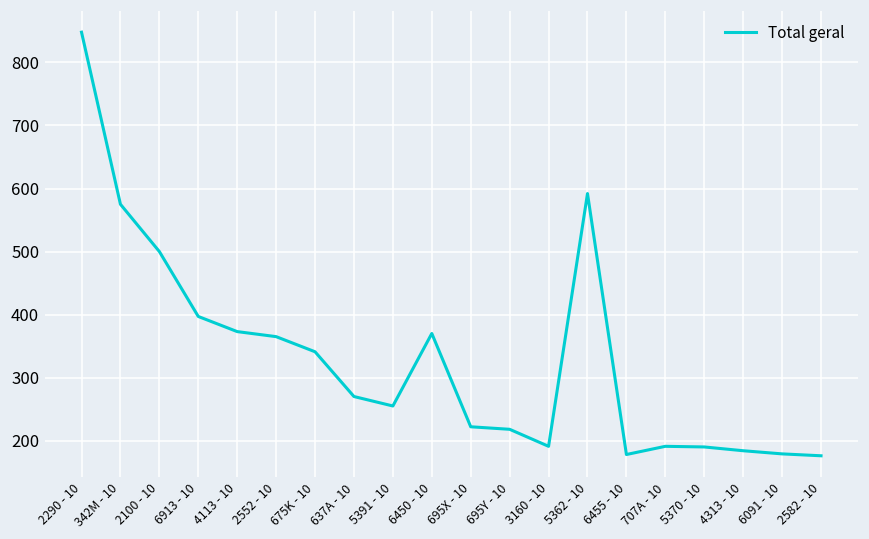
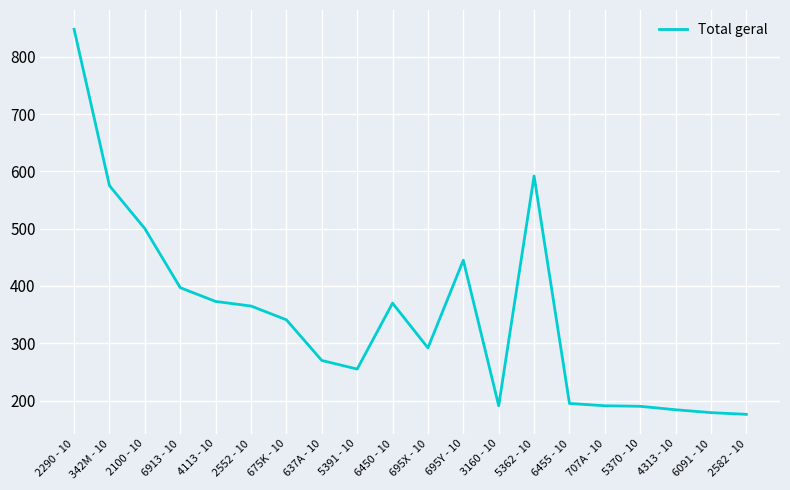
  {
    "2290 - 10": 850,
    "342M - 10": 580,
    "2100 - 10": 500,
    "6913 - 10": 400,
    "4113 - 10": 370,
    "2552 - 10": 370,
    "675K - 10": 340,
    "637A - 10": 270,
    "5391 - 10": 260,
    "6450 - 10": 370,
-   "695X - 10": 220,
-   "695Y - 10": 220,
+   "695X - 10": 290,
+   "695Y - 10": 450,
    "3160 - 10": 190,
    "5362 - 10": 590,
-   "6455 - 10": 180,
+   "6455 - 10": 200,
    "707A - 10": 190,
    "5370 - 10": 190,
    "4313 - 10": 180,
    "6091 - 10": 180,
    "2582 - 10": 180
  }
